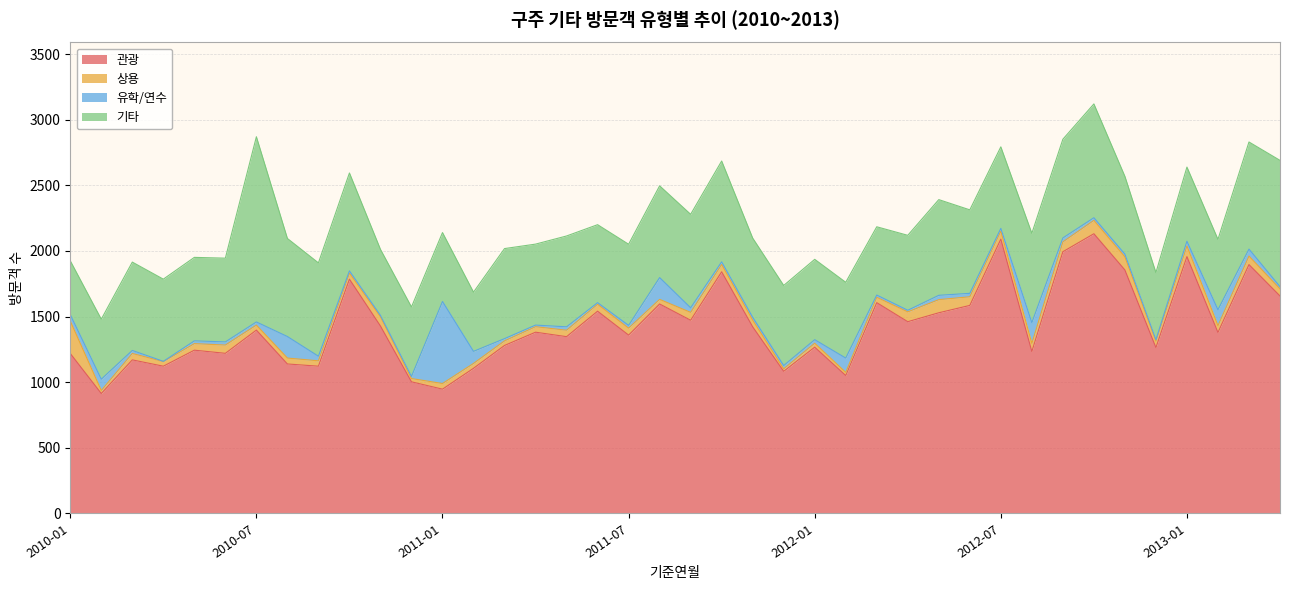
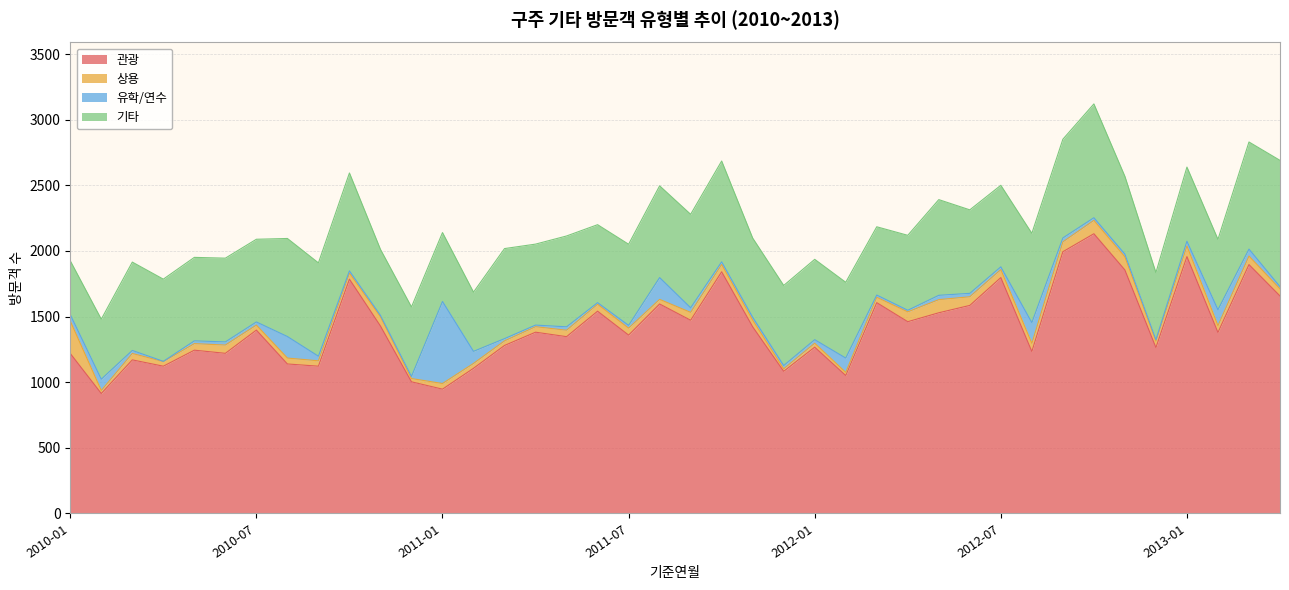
  {
    "관광": {
      "2010-01": 1220,
      "2010-07": 1400,
      "2011-01": 950,
      "2011-07": 1360,
      "2012-01": 1270,
-     "2012-07": 2090,
+     "2012-07": 1800,
      "2013-01": 1960
    },
    "상용": {
      "2010-01": 250,
      "2010-07": 40,
      "2011-01": 40,
      "2011-07": 50,
      "2012-01": 30,
      "2012-07": 60,
      "2013-01": 80
    },
    "유학/연수": {
      "2010-01": 50,
      "2010-07": 20,
      "2011-01": 630,
      "2011-07": 20,
      "2012-01": 30,
      "2012-07": 20,
      "2013-01": 40
    },
    "기타": {
      "2010-01": 410,
-     "2010-07": 1410,
+     "2010-07": 630,
      "2011-01": 530,
      "2011-07": 620,
      "2012-01": 610,
      "2012-07": 620,
      "2013-01": 570
    }
  }
